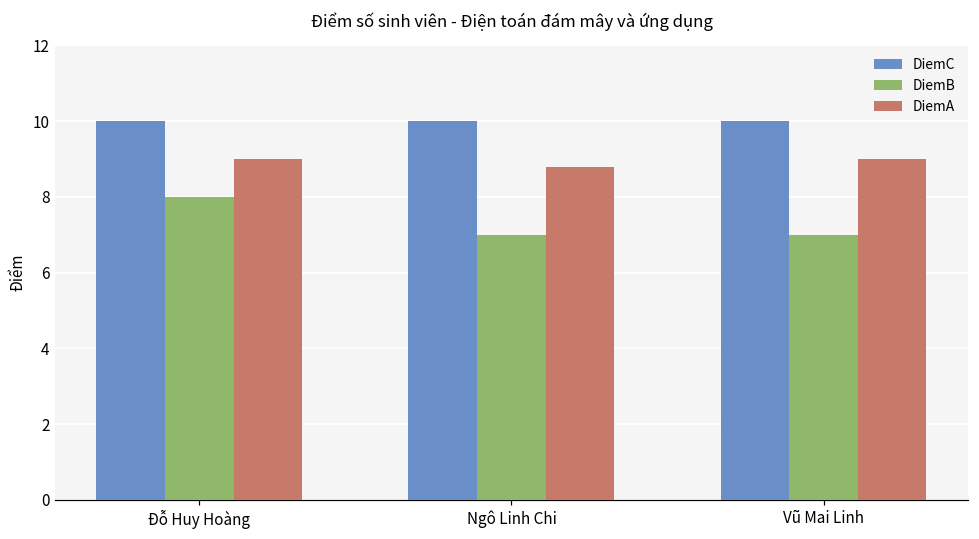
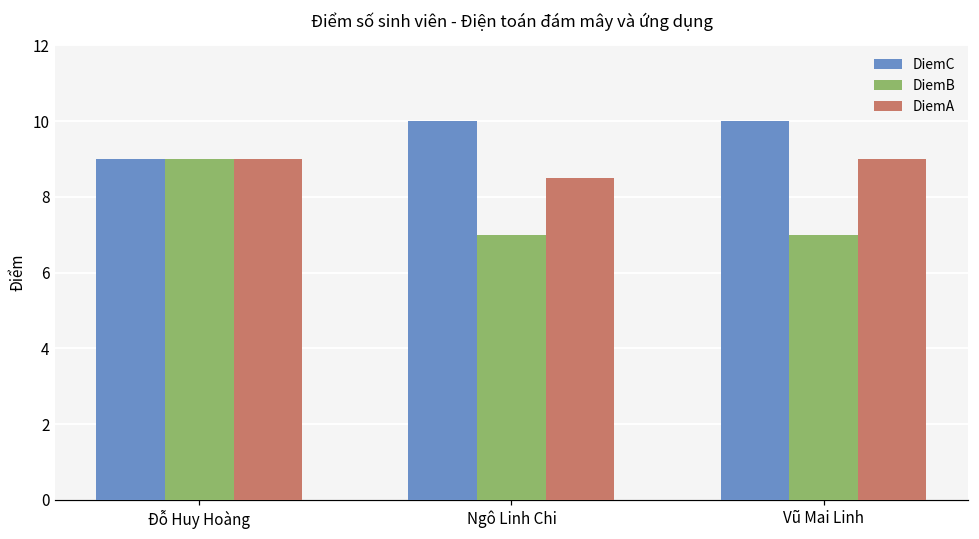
  {
    "DiemC": {
-     "Đỗ Huy Hoàng": 10,
+     "Đỗ Huy Hoàng": 9,
      "Ngô Linh Chi": 10,
      "Vũ Mai Linh": 10
    },
    "DiemB": {
-     "Đỗ Huy Hoàng": 8,
+     "Đỗ Huy Hoàng": 9,
      "Ngô Linh Chi": 7,
      "Vũ Mai Linh": 7
    },
    "DiemA": {
      "Đỗ Huy Hoàng": 9.0,
-     "Ngô Linh Chi": 8.8,
+     "Ngô Linh Chi": 8.5,
      "Vũ Mai Linh": 9.0
    }
  }
